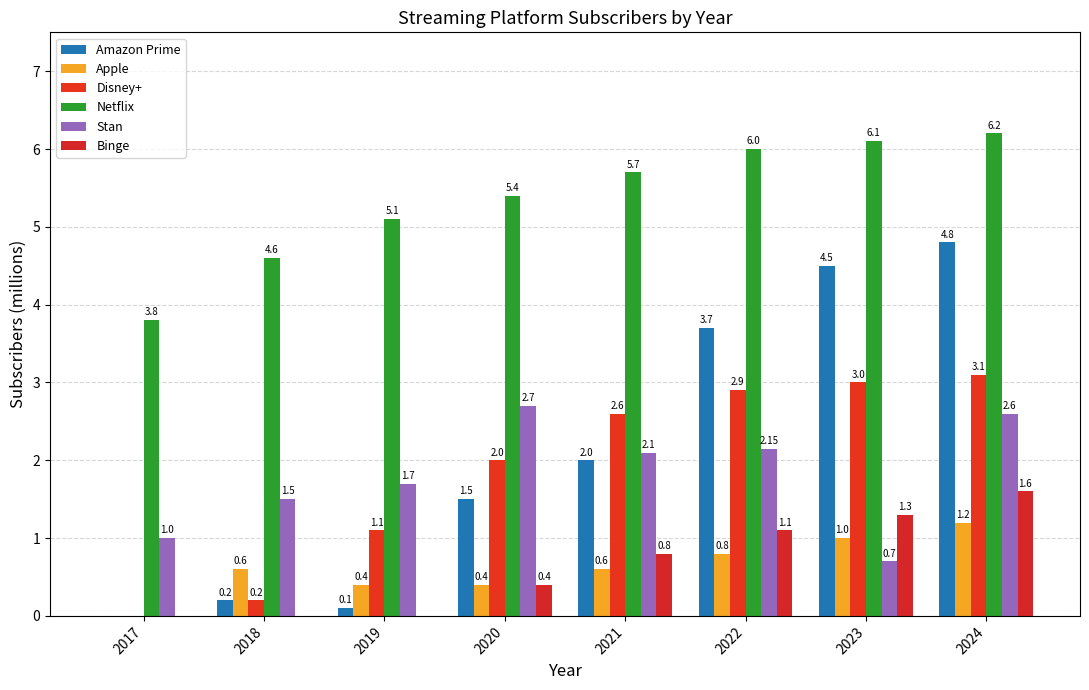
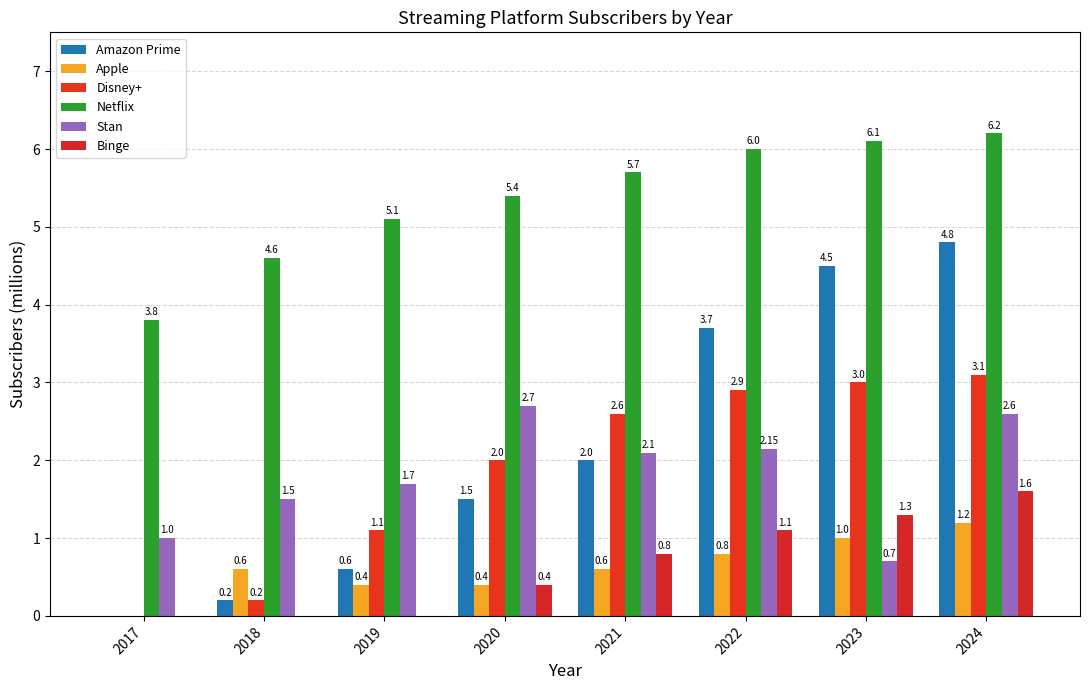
  {
    "Amazon Prime": {
      "2018": 0.2,
-     "2019": 0.1,
+     "2019": 0.6,
      "2020": 1.5,
      "2021": 2.0,
      "2022": 3.7,
      "2023": 4.5,
      "2024": 4.8
    },
    "Apple": {
      "2018": 0.6,
      "2019": 0.4,
      "2020": 0.4,
      "2021": 0.6,
      "2022": 0.8,
      "2023": 1.0,
      "2024": 1.2
    },
    "Netflix": {
      "2017": 3.8,
      "2018": 4.6,
      "2019": 5.1,
      "2020": 5.4,
      "2021": 5.7,
      "2022": 6.0,
      "2023": 6.1,
      "2024": 6.2
    },
    "Stan": {
      "2017": 1.0,
      "2018": 1.5,
      "2019": 1.7,
      "2020": 2.7,
      "2021": 2.1,
      "2022": 2.15,
      "2023": 0.7,
      "2024": 2.6
    }
  }
